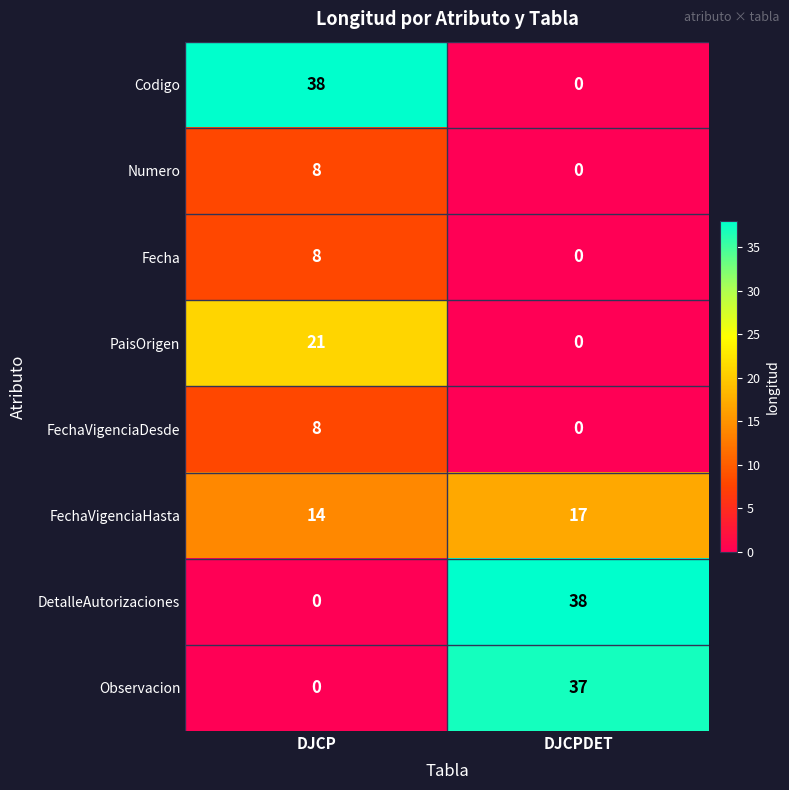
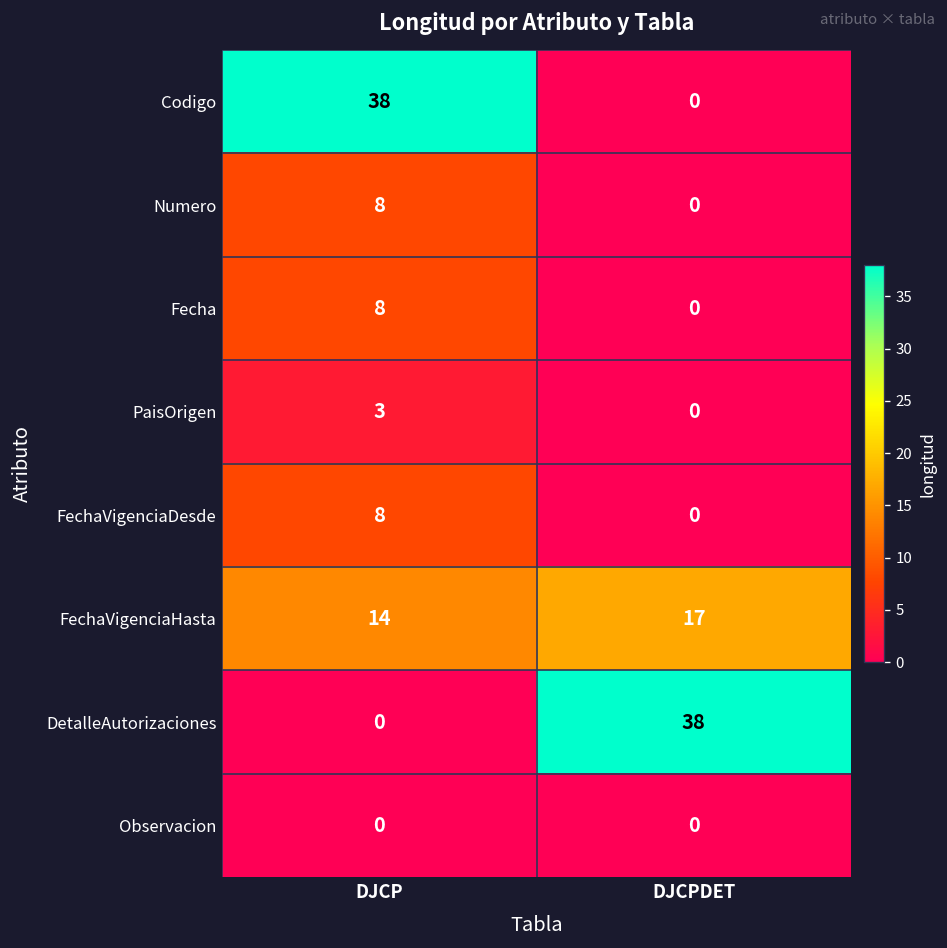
  {
    "Codigo": {
      "DJCP": 38,
      "DJCPDET": 0
    },
    "Numero": {
      "DJCP": 8,
      "DJCPDET": 0
    },
    "Fecha": {
      "DJCP": 8,
      "DJCPDET": 0
    },
    "PaisOrigen": {
-     "DJCP": 21,
+     "DJCP": 3,
      "DJCPDET": 0
    },
    "FechaVigenciaDesde": {
      "DJCP": 8,
      "DJCPDET": 0
    },
    "FechaVigenciaHasta": {
      "DJCP": 14,
      "DJCPDET": 17
    },
    "DetalleAutorizaciones": {
      "DJCP": 0,
      "DJCPDET": 38
    },
    "Observacion": {
      "DJCP": 0,
-     "DJCPDET": 37
+     "DJCPDET": 0
    }
  }
